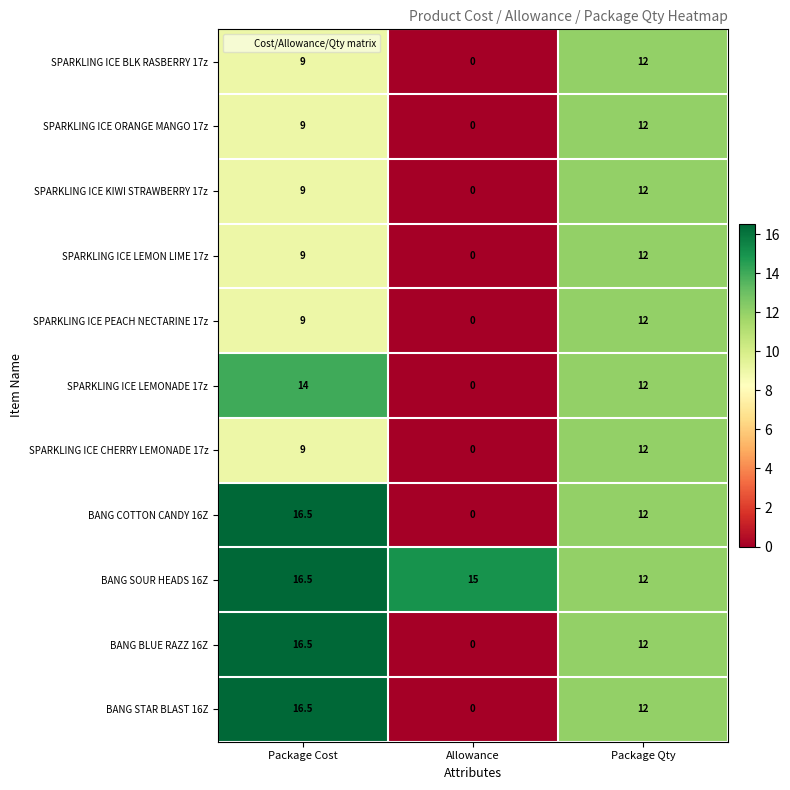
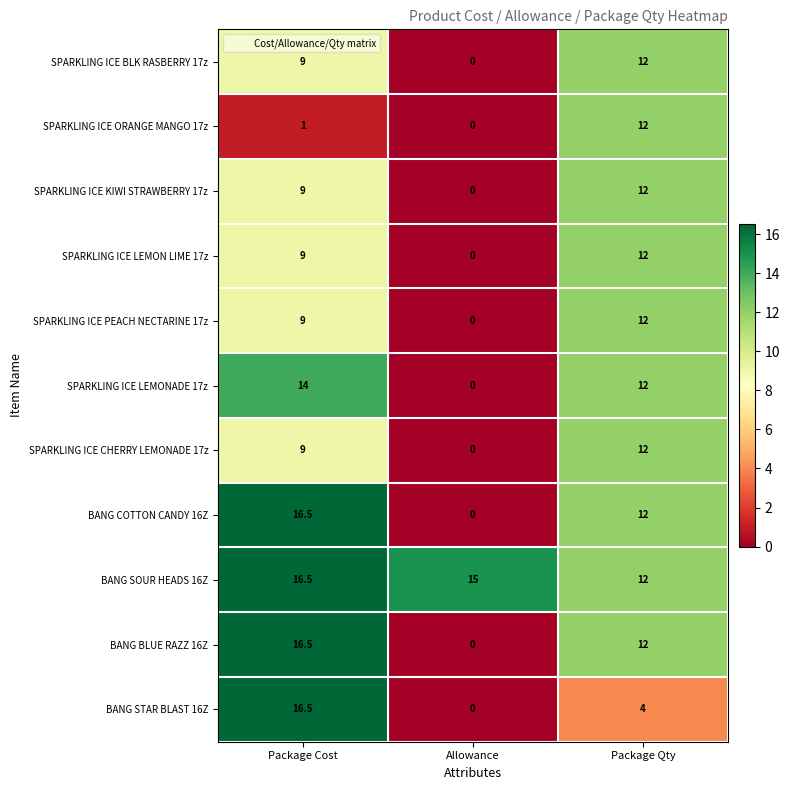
  {
    "SPARKLING ICE BLK RASBERRY 17z": {
      "Package Cost": 9,
      "Allowance": 0,
      "Package Qty": 12
    },
    "SPARKLING ICE ORANGE MANGO 17z": {
-     "Package Cost": 9,
+     "Package Cost": 1,
      "Allowance": 0,
      "Package Qty": 12
    },
    "SPARKLING ICE KIWI STRAWBERRY 17z": {
      "Package Cost": 9,
      "Allowance": 0,
      "Package Qty": 12
    },
    "SPARKLING ICE LEMON LIME 17z": {
      "Package Cost": 9,
      "Allowance": 0,
      "Package Qty": 12
    },
    "SPARKLING ICE PEACH NECTARINE 17z": {
      "Package Cost": 9,
      "Allowance": 0,
      "Package Qty": 12
    },
    "SPARKLING ICE LEMONADE 17z": {
      "Package Cost": 14,
      "Allowance": 0,
      "Package Qty": 12
    },
    "SPARKLING ICE CHERRY LEMONADE 17z": {
      "Package Cost": 9,
      "Allowance": 0,
      "Package Qty": 12
    },
    "BANG COTTON CANDY 16Z": {
      "Package Cost": 16.5,
      "Allowance": 0,
      "Package Qty": 12
    },
    "BANG SOUR HEADS 16Z": {
      "Package Cost": 16.5,
      "Allowance": 15,
      "Package Qty": 12
    },
    "BANG BLUE RAZZ 16Z": {
      "Package Cost": 16.5,
      "Allowance": 0,
      "Package Qty": 12
    },
    "BANG STAR BLAST 16Z": {
      "Package Cost": 16.5,
      "Allowance": 0,
-     "Package Qty": 12
+     "Package Qty": 4
    }
  }
